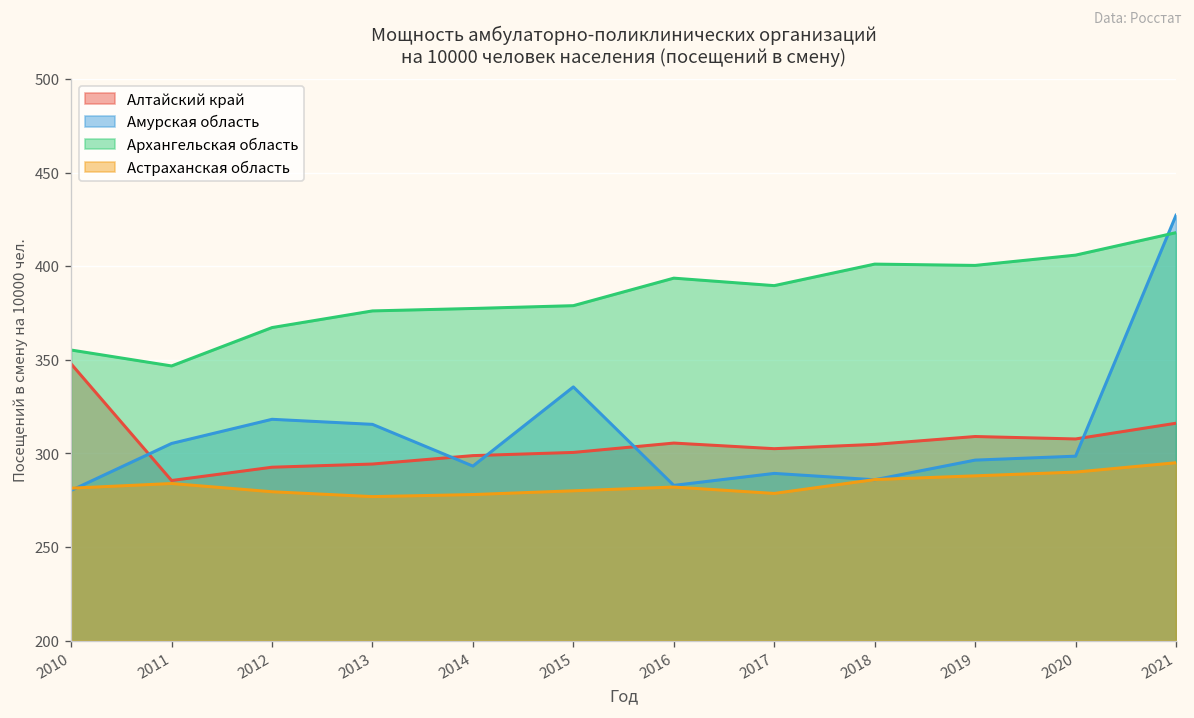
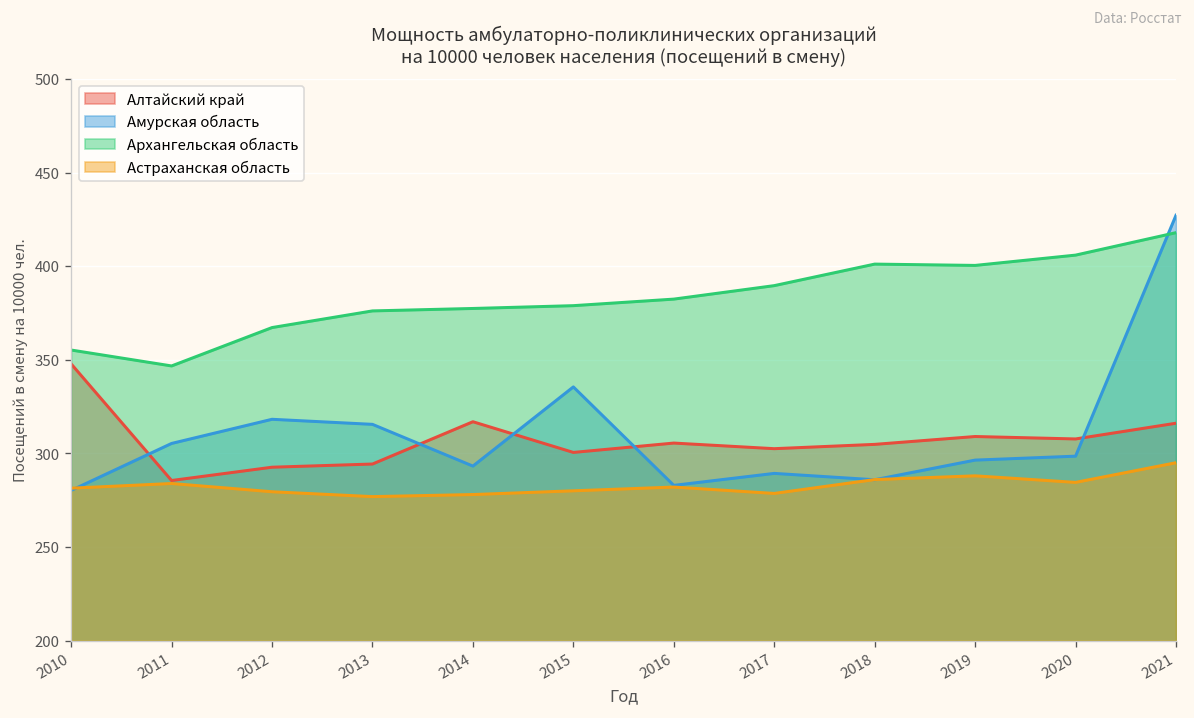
  {
    "Алтайский край": {
      "2010": 348,
      "2012": 293,
      "2013": 294,
-     "2014": 299,
+     "2014": 317,
      "2015": 301,
      "2016": 306,
      "2017": 303,
      "2018": 305,
      "2019": 309,
      "2020": 308,
      "2021": 316
    },
    "Амурская область": {
      "2011": 305,
      "2012": 318,
      "2013": 316,
      "2014": 293,
      "2015": 336,
      "2017": 289,
      "2019": 296,
      "2020": 299,
      "2021": 427
    },
    "Архангельская область": {
      "2010": 355,
      "2011": 347,
      "2012": 367,
      "2013": 376,
      "2014": 377,
      "2015": 379,
-     "2016": 394,
+     "2016": 382,
      "2017": 390,
      "2018": 401,
      "2019": 400,
      "2020": 406,
      "2021": 418
    },
    "Астраханская область": {
      "2012": 280,
      "2013": 277,
      "2014": 278,
      "2015": 280,
      "2017": 279,
      "2019": 288,
-     "2020": 290,
+     "2020": 285,
      "2021": 295
    }
  }
